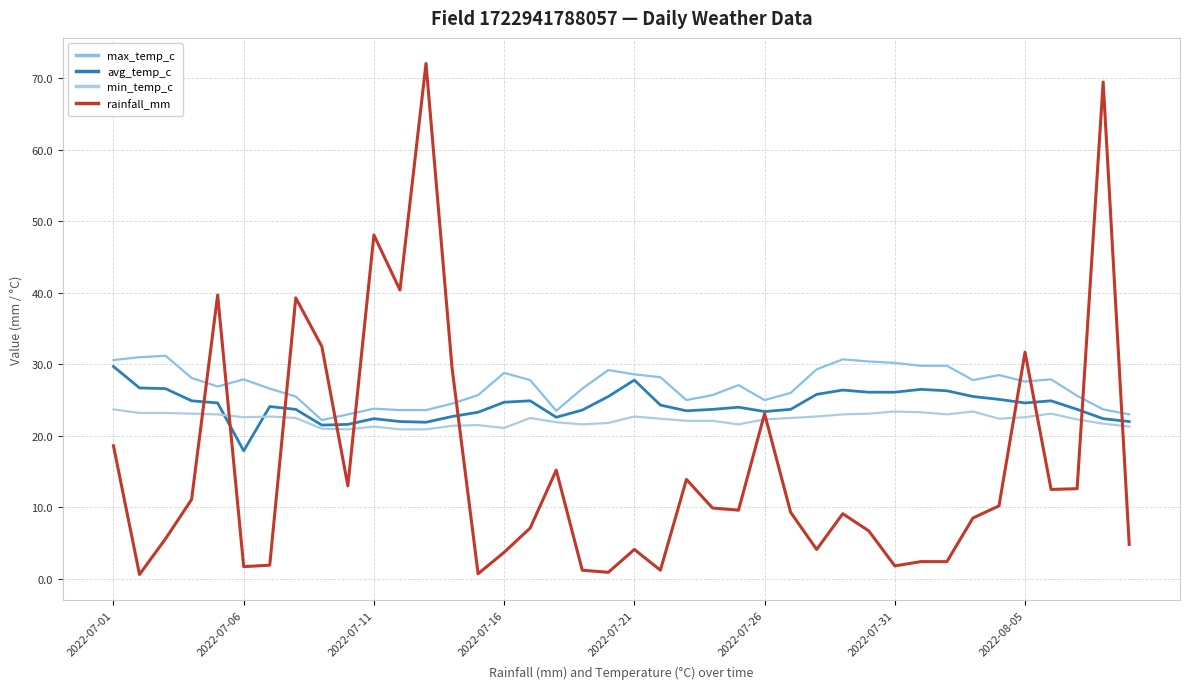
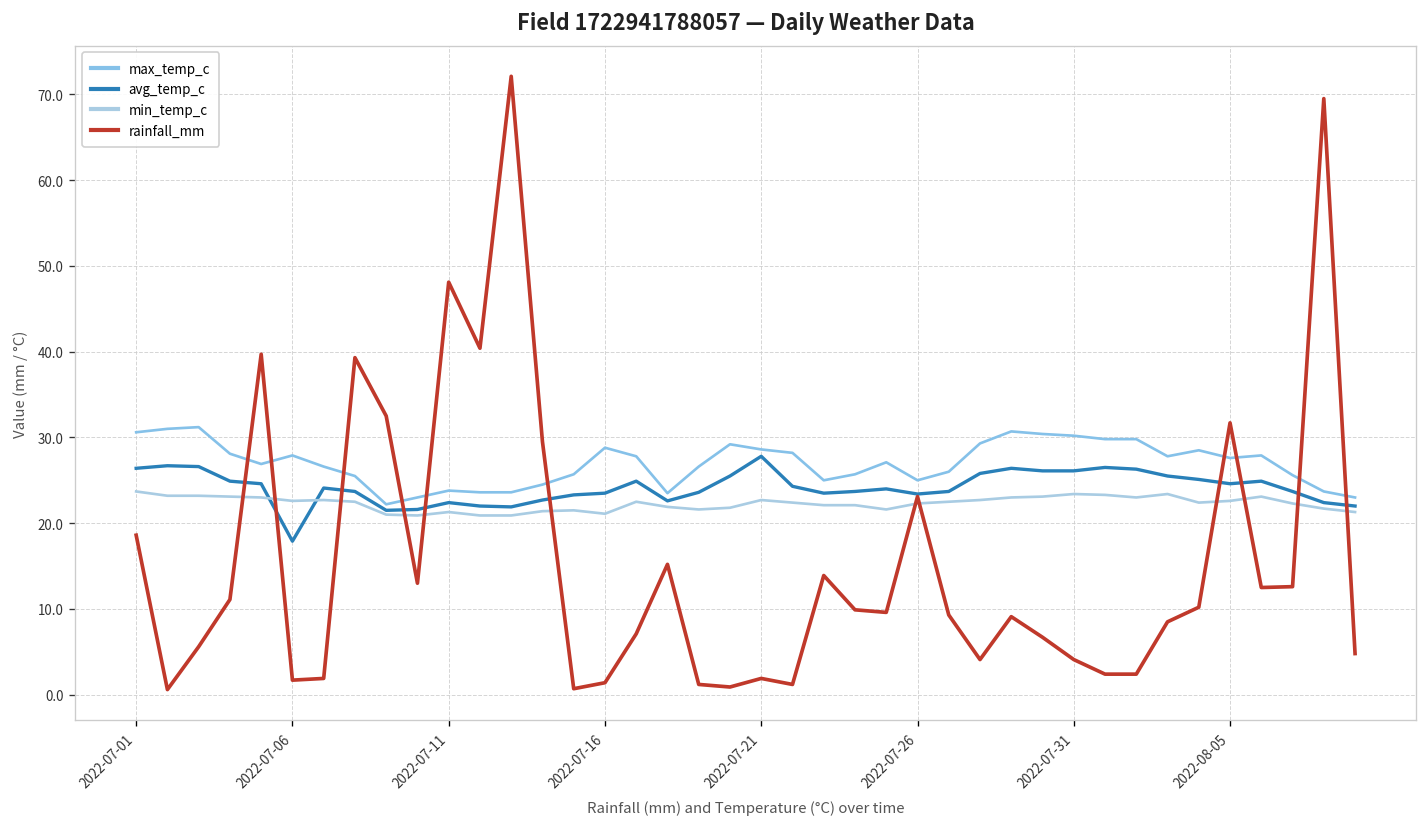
  {
    "avg_temp_c": {
-     "2022-07-01": 30,
+     "2022-07-01": 26,
      "2022-07-06": 18,
      "2022-07-11": 22,
-     "2022-07-16": 25,
+     "2022-07-16": 24,
      "2022-07-21": 28,
      "2022-07-31": 26,
      "2022-08-05": 25
    },
    "rainfall_mm": {
      "2022-07-01": 19,
      "2022-07-06": 2,
      "2022-07-11": 48,
-     "2022-07-16": 4,
-     "2022-07-21": 4,
-     "2022-07-31": 2,
+     "2022-07-16": 1,
+     "2022-07-21": 2,
+     "2022-07-31": 4,
      "2022-08-05": 32
    }
  }
